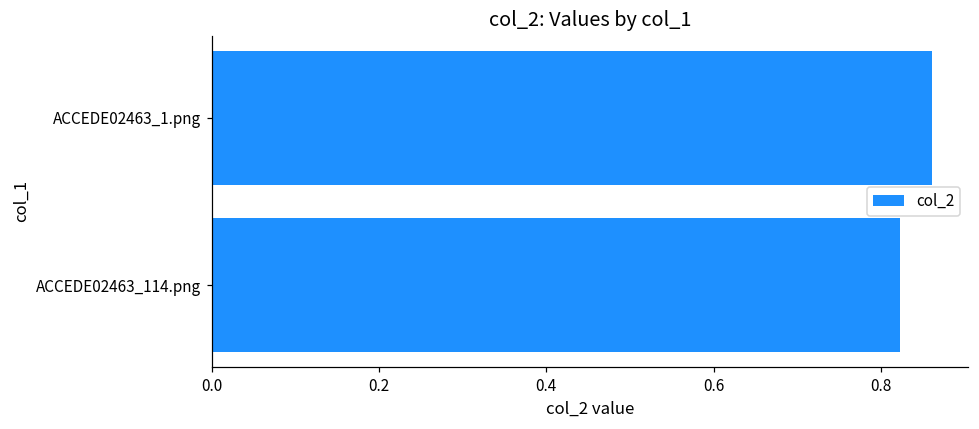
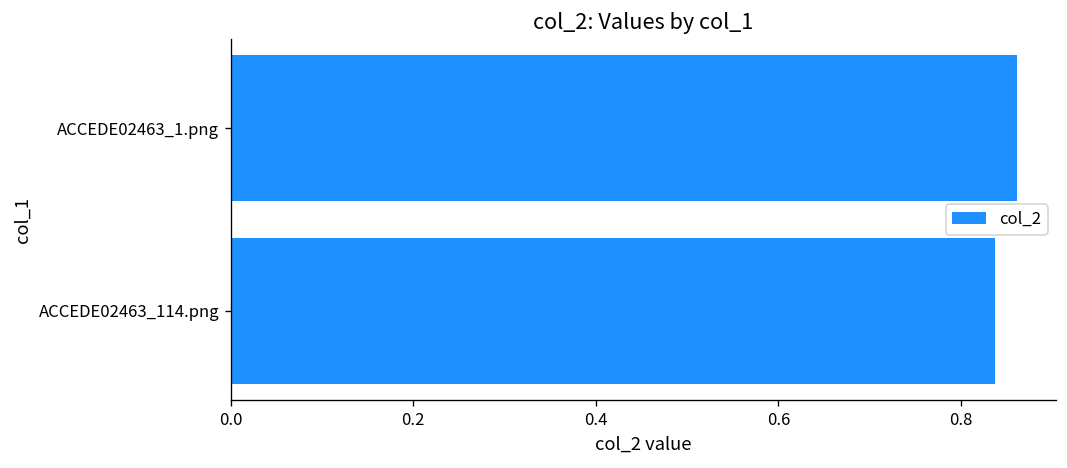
  {
    "ACCEDE02463_1.png": 0.86,
-   "ACCEDE02463_114.png": 0.82
+   "ACCEDE02463_114.png": 0.84
  }
